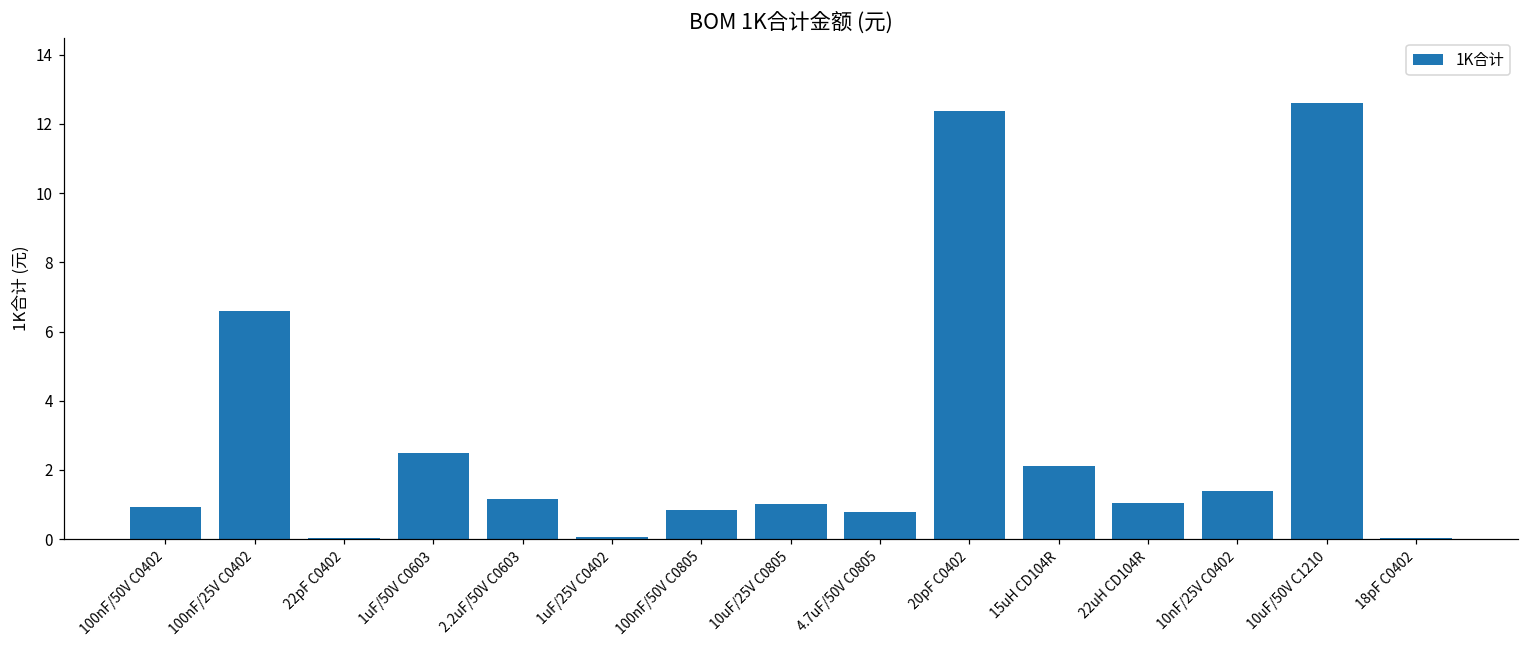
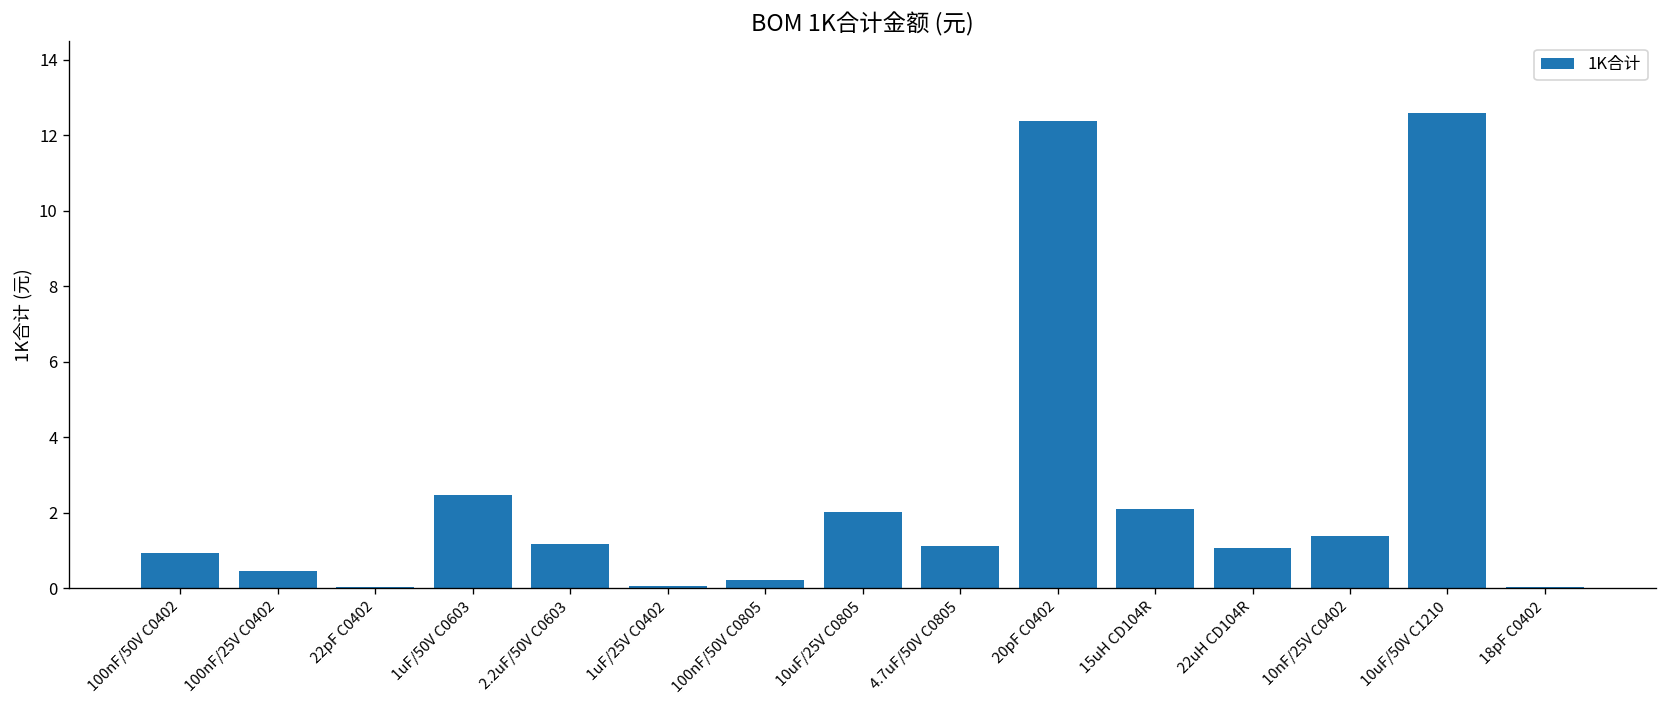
  {
    "100nF/50V C0402": 0.9,
-   "100nF/25V C0402": 6.6,
+   "100nF/25V C0402": 0.5,
    "1uF/50V C0603": 2.5,
    "2.2uF/50V C0603": 1.2,
-   "100nF/50V C0805": 0.9,
-   "10uF/25V C0805": 1.0,
-   "4.7uF/50V C0805": 0.8,
+   "100nF/50V C0805": 0.2,
+   "10uF/25V C0805": 2.0,
+   "4.7uF/50V C0805": 1.1,
    "20pF C0402": 12.4,
    "15uH CD104R": 2.1,
    "22uH CD104R": 1.1,
    "10nF/25V C0402": 1.4,
    "10uF/50V C1210": 12.6
  }
